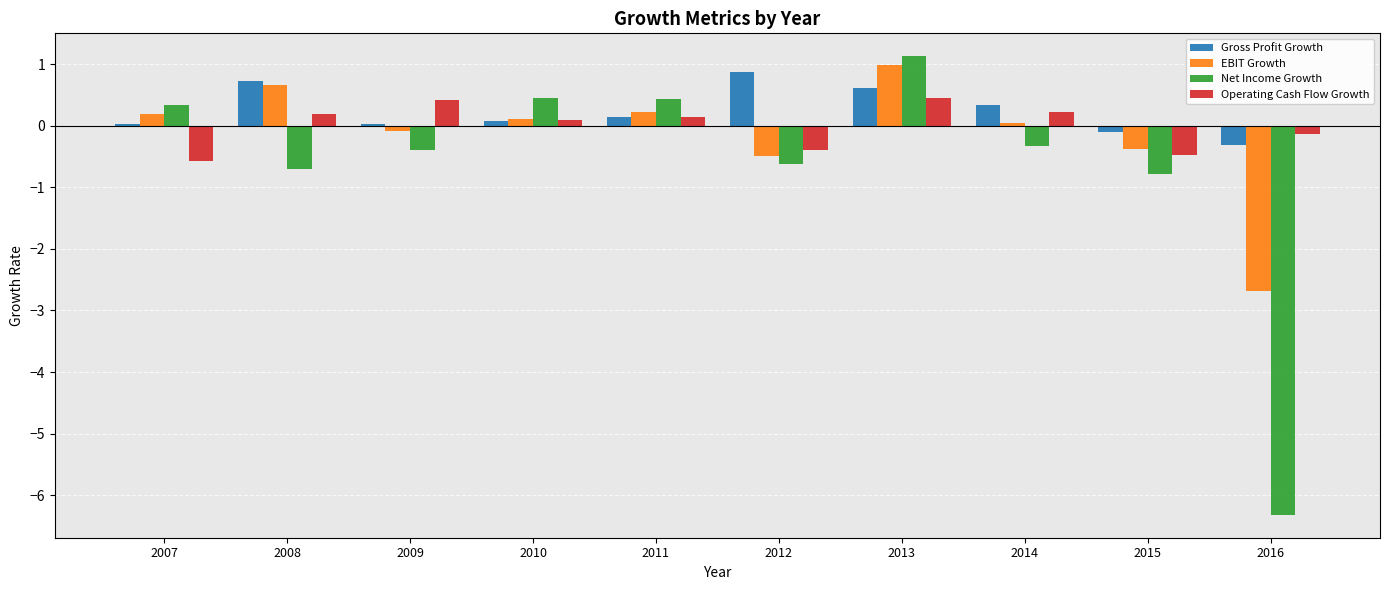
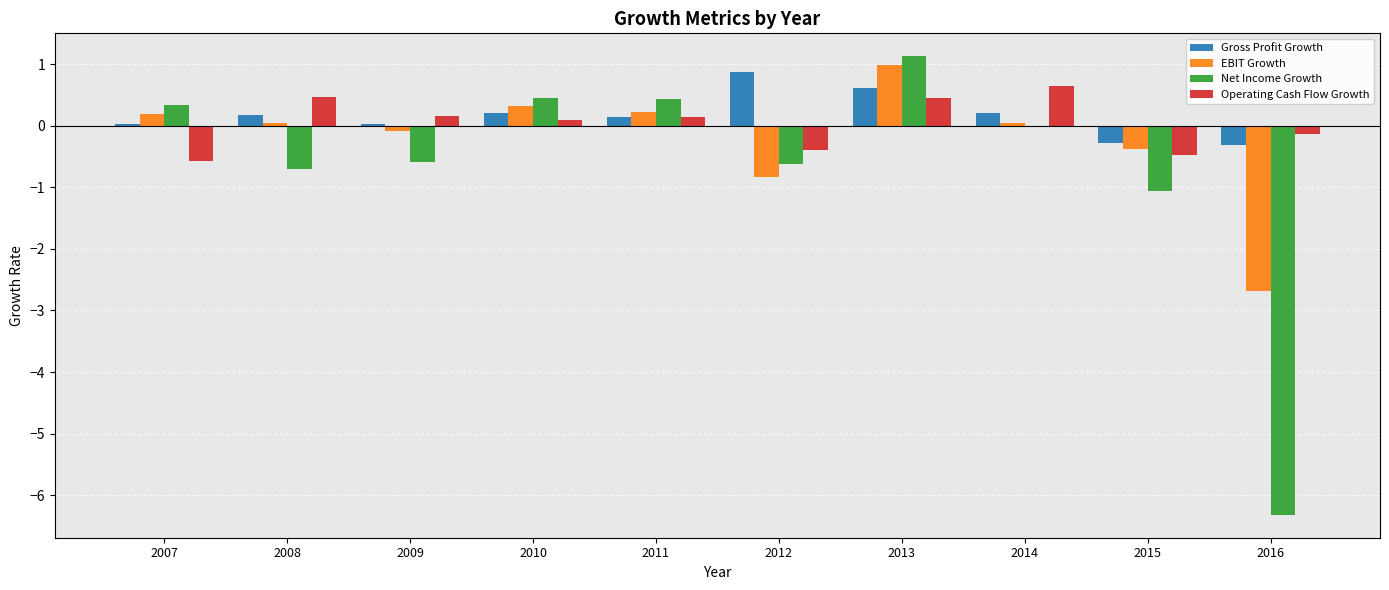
  {
    "Gross Profit Growth": {
-     "2008": 0.7,
-     "2010": 0.1,
+     "2008": 0.2,
+     "2010": 0.2,
      "2011": 0.1,
      "2012": 0.9,
      "2013": 0.6,
-     "2014": 0.3,
-     "2015": -0.1,
+     "2014": 0.2,
+     "2015": -0.3,
      "2016": -0.3
    },
    "EBIT Growth": {
      "2007": 0.2,
-     "2008": 0.7,
+     "2008": 0.0,
      "2009": -0.1,
-     "2010": 0.1,
+     "2010": 0.3,
      "2011": 0.2,
-     "2012": -0.5,
+     "2012": -0.8,
      "2013": 1.0,
      "2014": 0.0,
      "2015": -0.4,
      "2016": -2.7
    },
    "Net Income Growth": {
      "2007": 0.3,
      "2008": -0.7,
-     "2009": -0.4,
+     "2009": -0.6,
      "2010": 0.5,
      "2011": 0.4,
      "2012": -0.6,
      "2013": 1.1,
-     "2014": -0.3,
-     "2015": -0.8,
+     "2014": 0.0,
+     "2015": -1.1,
      "2016": -6.3
    },
    "Operating Cash Flow Growth": {
      "2007": -0.6,
-     "2008": 0.2,
-     "2009": 0.4,
+     "2008": 0.5,
+     "2009": 0.2,
      "2010": 0.1,
      "2011": 0.1,
      "2012": -0.4,
      "2013": 0.5,
-     "2014": 0.2,
+     "2014": 0.6,
      "2015": -0.5,
      "2016": -0.1
    }
  }
